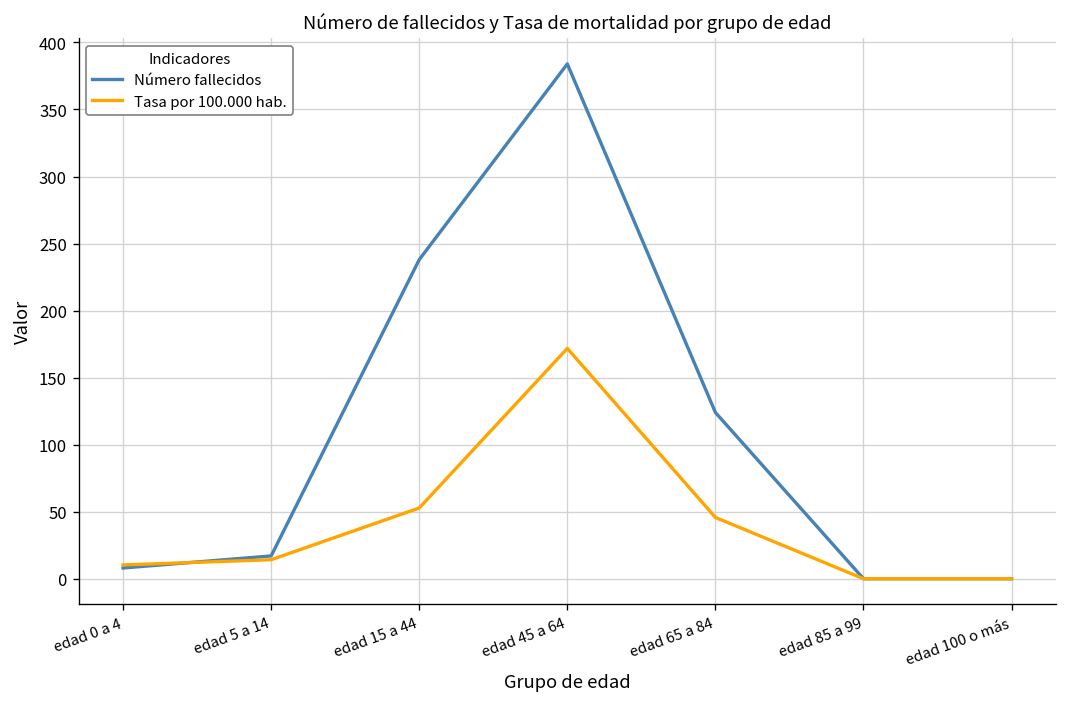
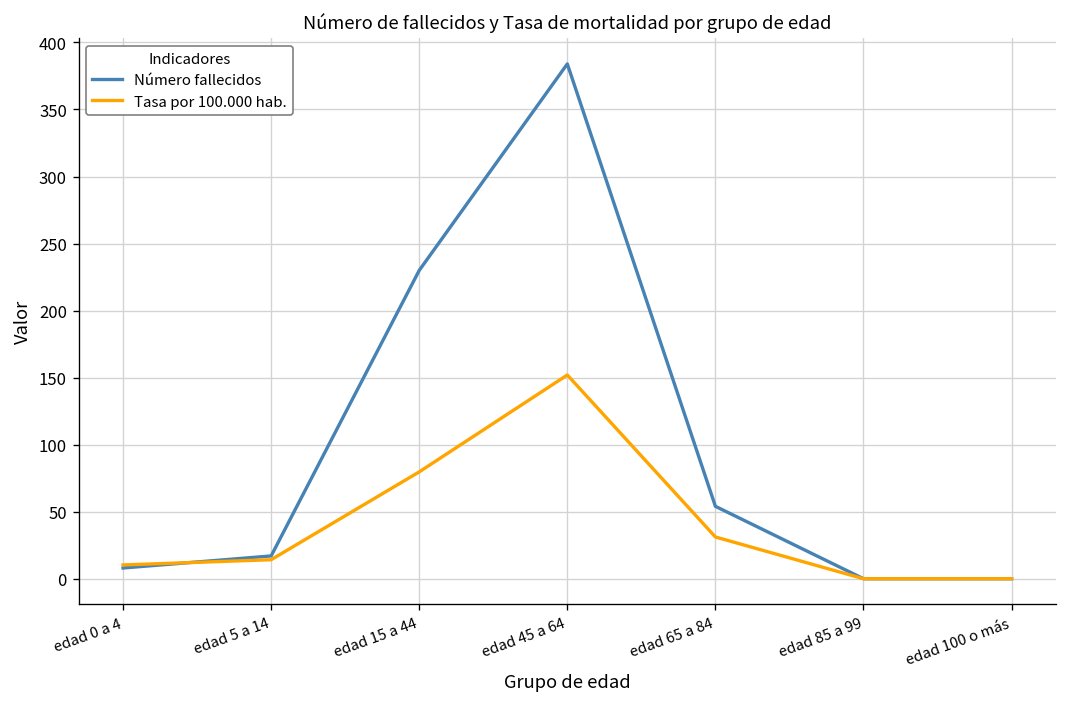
  {
    "Número fallecidos": {
      "edad 0 a 4": 8,
      "edad 5 a 14": 17,
-     "edad 15 a 44": 238,
+     "edad 15 a 44": 230,
      "edad 45 a 64": 384,
-     "edad 65 a 84": 124
+     "edad 65 a 84": 54
    },
    "Tasa por 100.000 hab.": {
      "edad 0 a 4": 10,
      "edad 5 a 14": 14,
-     "edad 15 a 44": 53,
-     "edad 45 a 64": 172,
-     "edad 65 a 84": 46
+     "edad 15 a 44": 80,
+     "edad 45 a 64": 152,
+     "edad 65 a 84": 31
    }
  }
